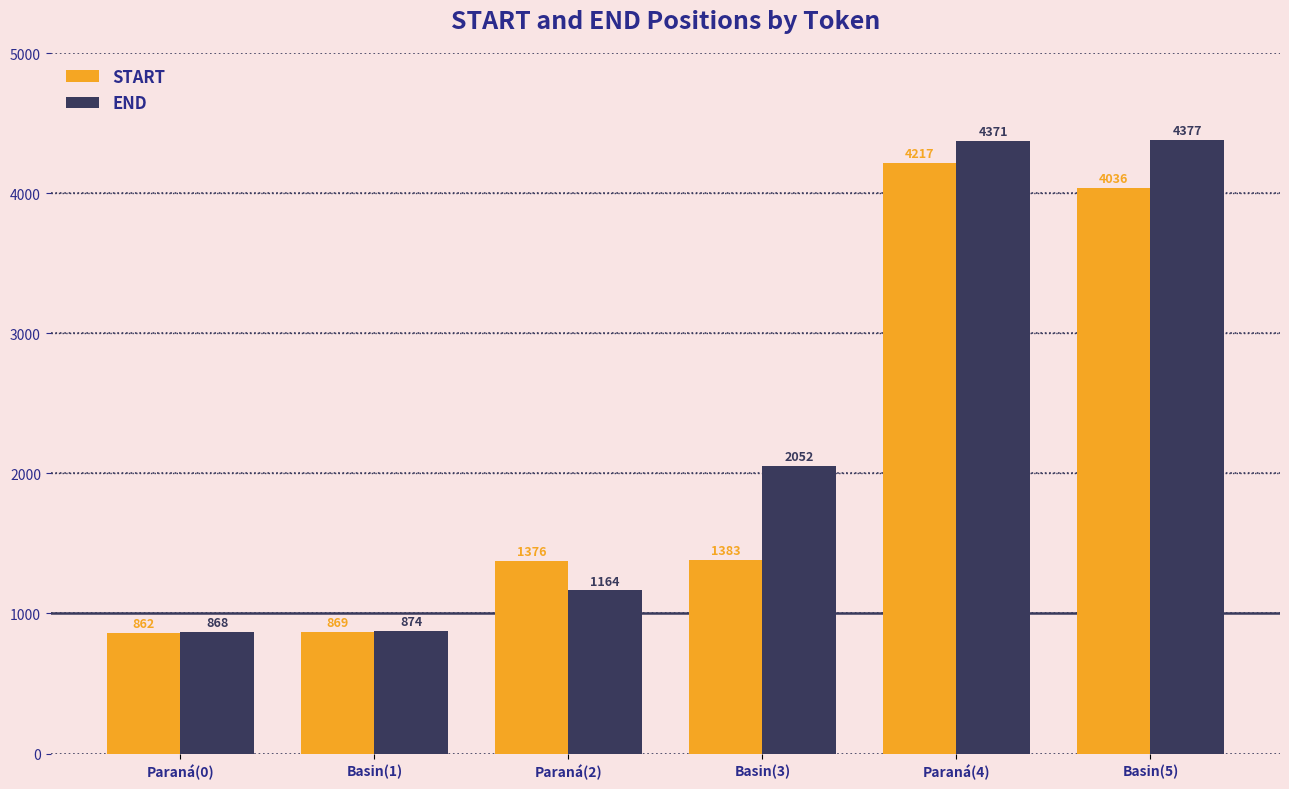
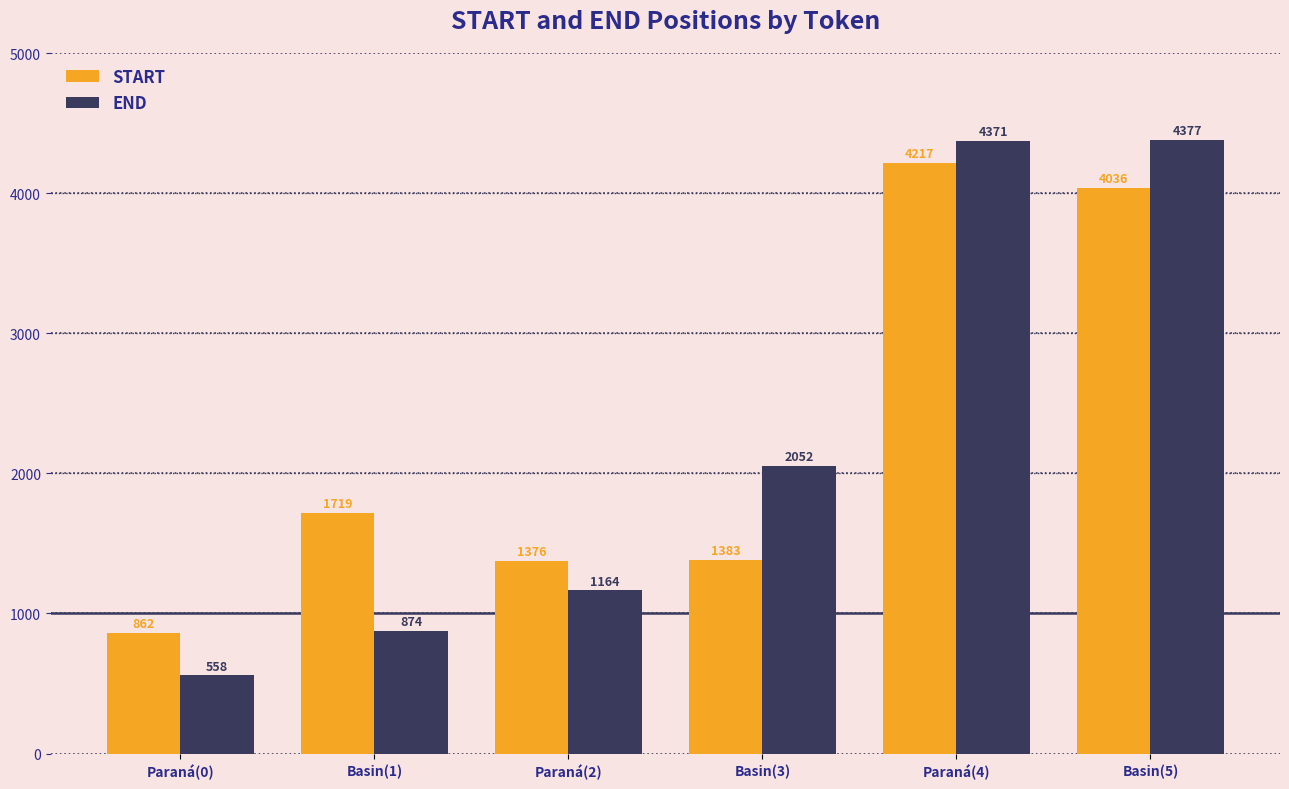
  {
    "START": {
      "Paraná(0)": 862,
-     "Basin(1)": 869,
+     "Basin(1)": 1719,
      "Paraná(2)": 1376,
      "Basin(3)": 1383,
      "Paraná(4)": 4217,
      "Basin(5)": 4036
    },
    "END": {
-     "Paraná(0)": 868,
+     "Paraná(0)": 558,
      "Basin(1)": 874,
      "Paraná(2)": 1164,
      "Basin(3)": 2052,
      "Paraná(4)": 4371,
      "Basin(5)": 4377
    }
  }
